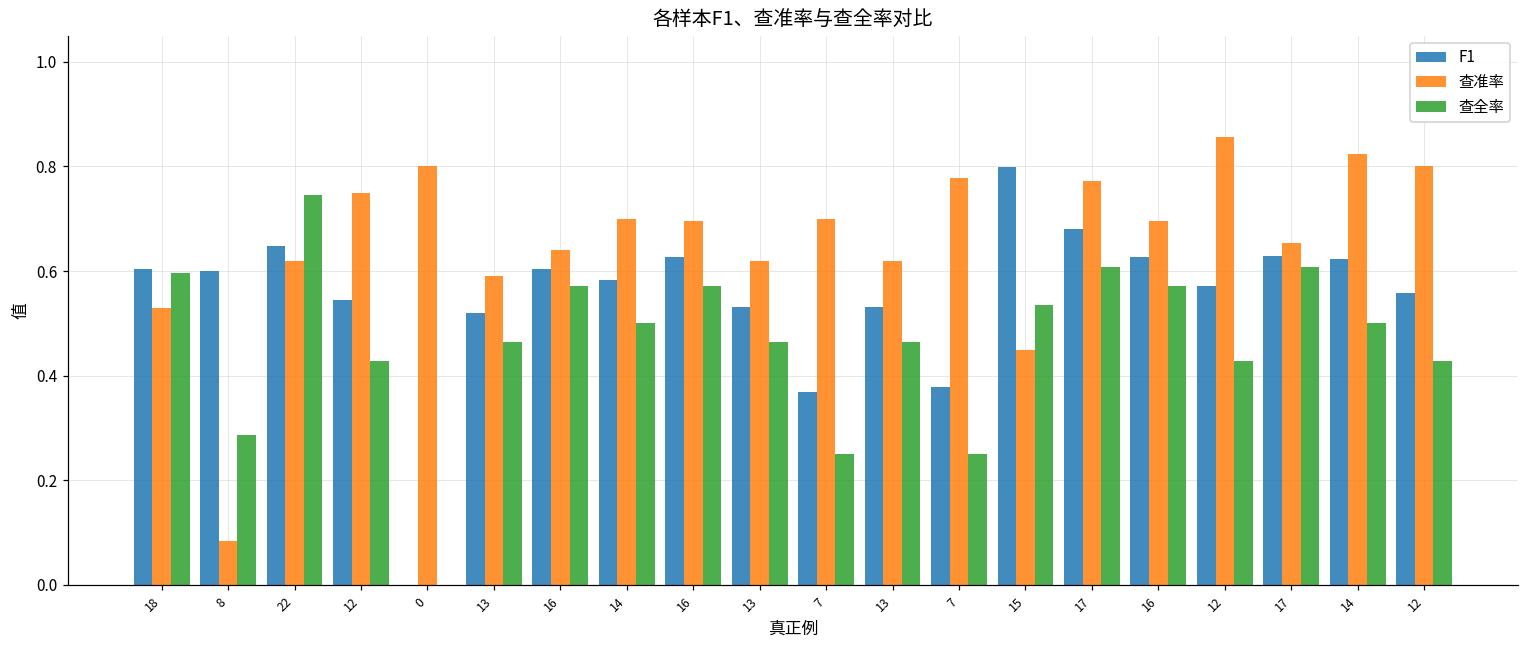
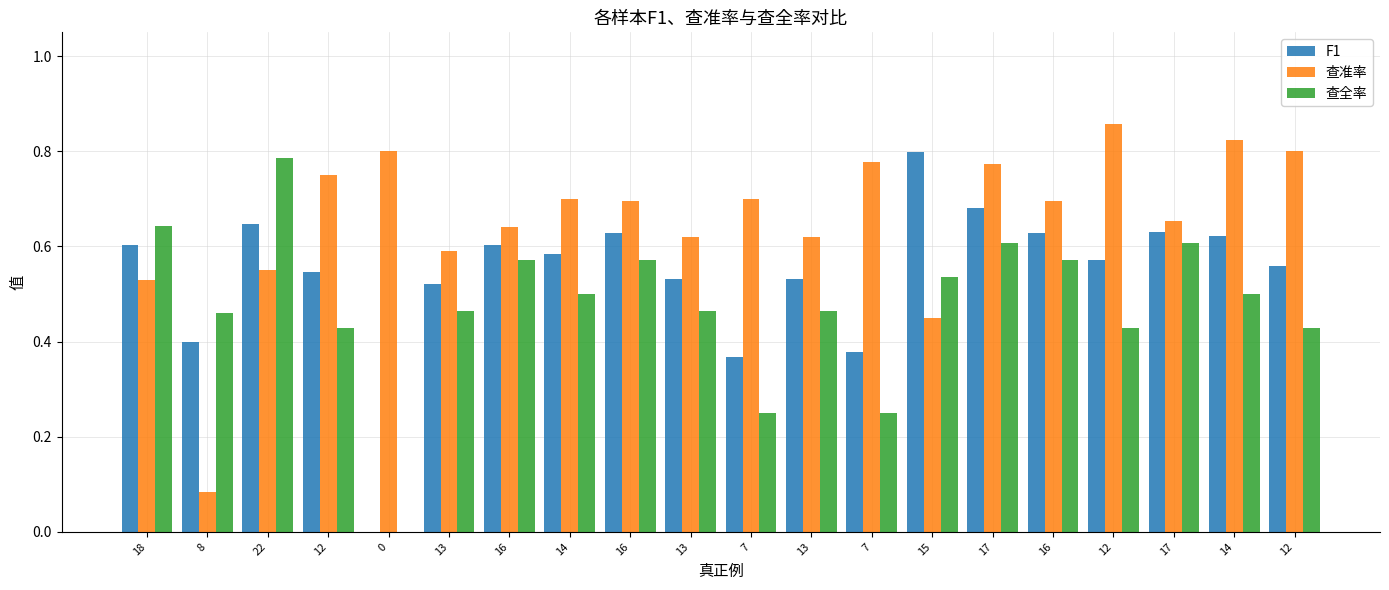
  {
    "F1": {
      "18": 0.6,
-     "8": 0.6,
+     "8": 0.4,
      "22": 0.65,
      "0": 0.0,
      "15": 0.8
    },
    "查准率": {
      "18": 0.53,
      "8": 0.08,
-     "22": 0.62,
+     "22": 0.55,
      "0": 0.80,
      "15": 0.45
    },
    "查全率": {
-     "18": 0.60,
-     "8": 0.29,
-     "22": 0.74,
+     "18": 0.64,
+     "8": 0.46,
+     "22": 0.79,
      "0": 0.00,
      "15": 0.54
    }
  }
